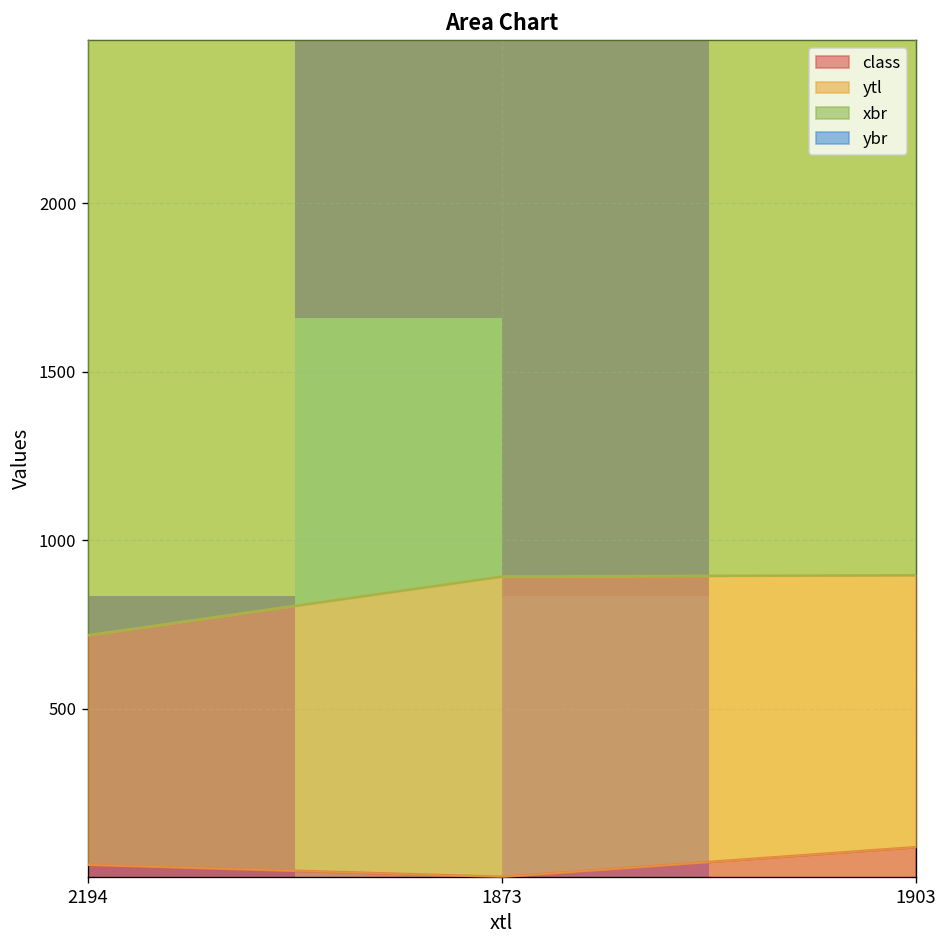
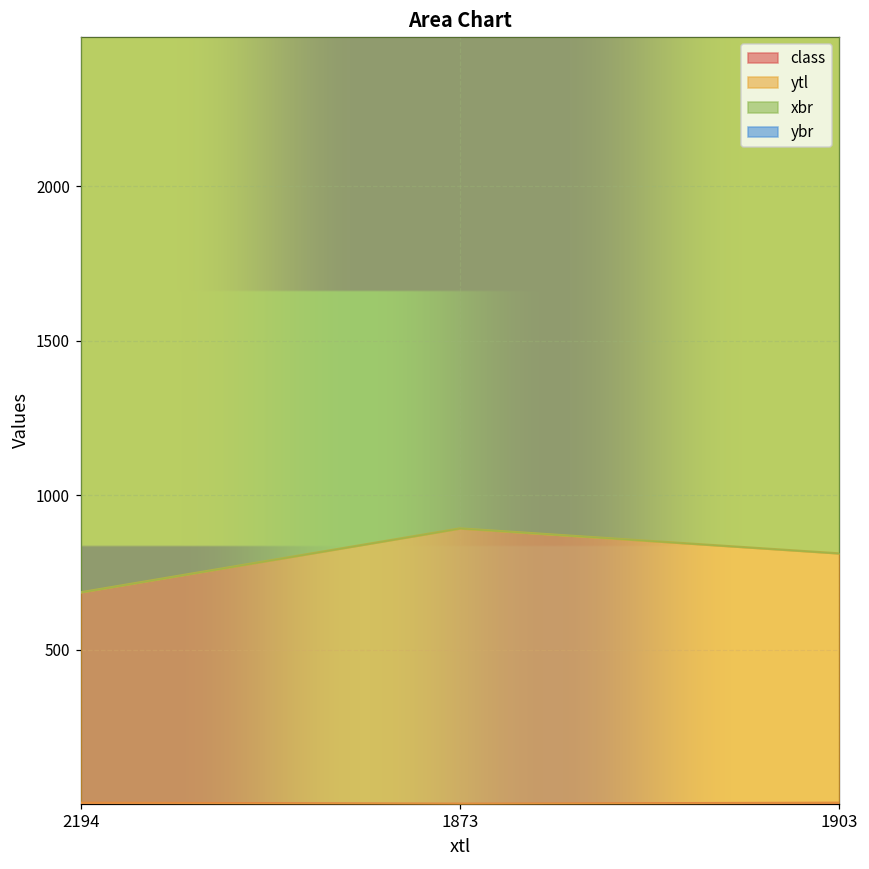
  {
    "class": {
-     "2194": 40,
+     "2194": 10,
      "1873": 0,
-     "1903": 90
+     "1903": 10
    },
    "ytl": {
      "2194": 680,
      "1873": 890,
      "1903": 810
    }
  }
